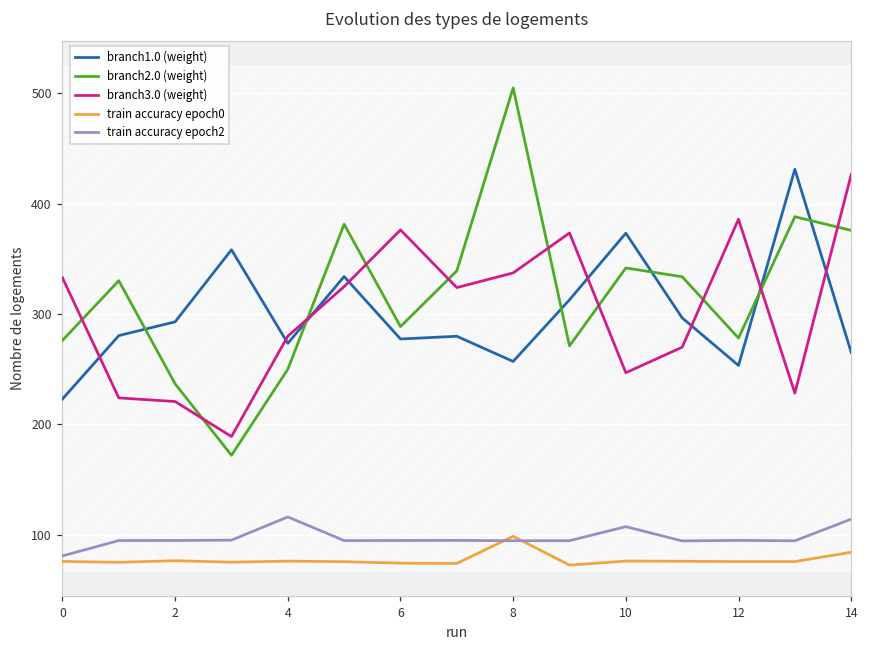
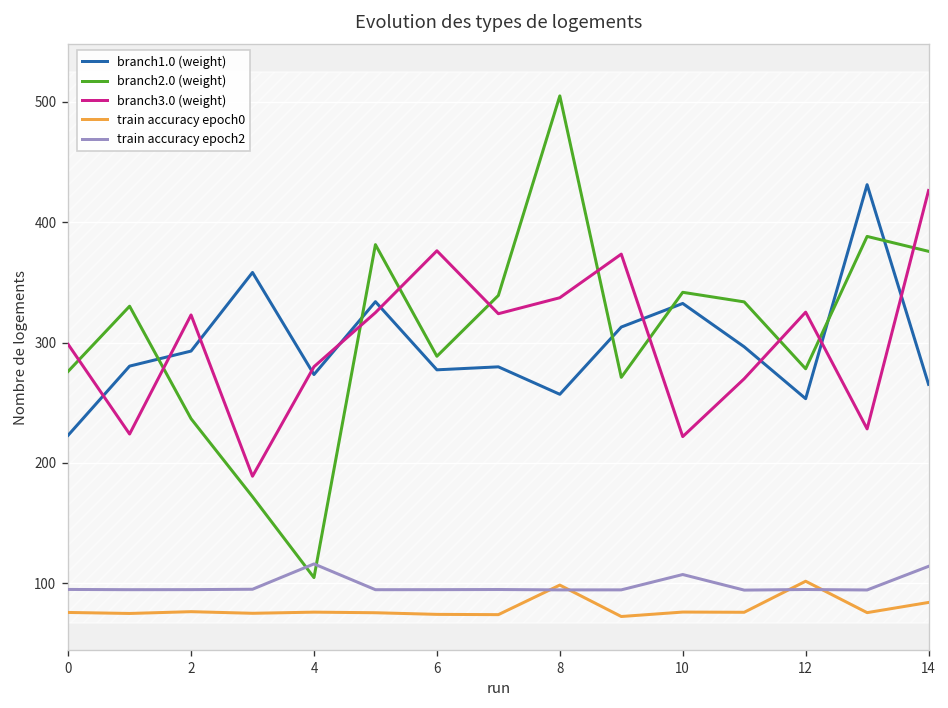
  {
    "branch1.0 (weight)": {
      "0": 223,
      "2": 293,
      "4": 273,
      "6": 277,
      "8": 257,
-     "10": 373,
+     "10": 332,
      "12": 253,
      "14": 265
    },
    "branch2.0 (weight)": {
      "0": 276,
      "2": 237,
-     "4": 250,
+     "4": 105,
      "6": 289,
      "8": 505,
      "10": 342,
      "12": 278,
      "14": 376
    },
    "branch3.0 (weight)": {
-     "0": 333,
-     "2": 221,
+     "0": 298,
+     "2": 323,
      "4": 280,
      "6": 376,
      "8": 337,
-     "10": 247,
-     "12": 386,
+     "10": 222,
+     "12": 325,
      "14": 426
    },
    "train accuracy epoch0": {
      "0": 76,
      "2": 77,
      "4": 76,
      "6": 74,
      "8": 99,
      "10": 76,
-     "12": 76,
+     "12": 102,
      "14": 84
    },
    "train accuracy epoch2": {
-     "0": 81,
+     "0": 95,
      "2": 95,
      "4": 116,
      "6": 95,
      "8": 95,
      "10": 107,
      "12": 95,
      "14": 114
    }
  }
